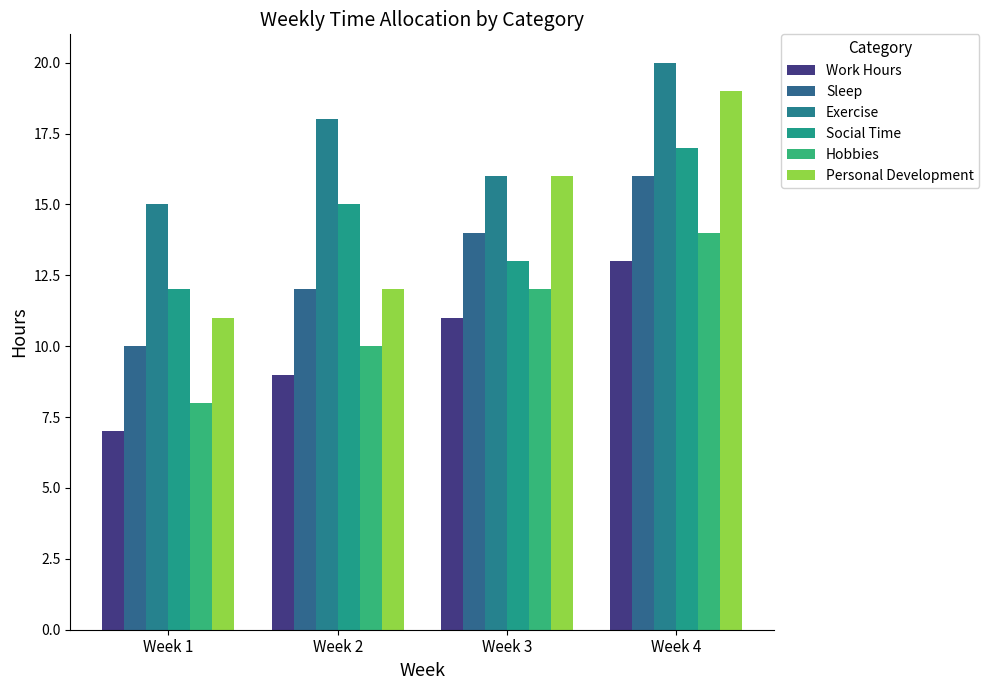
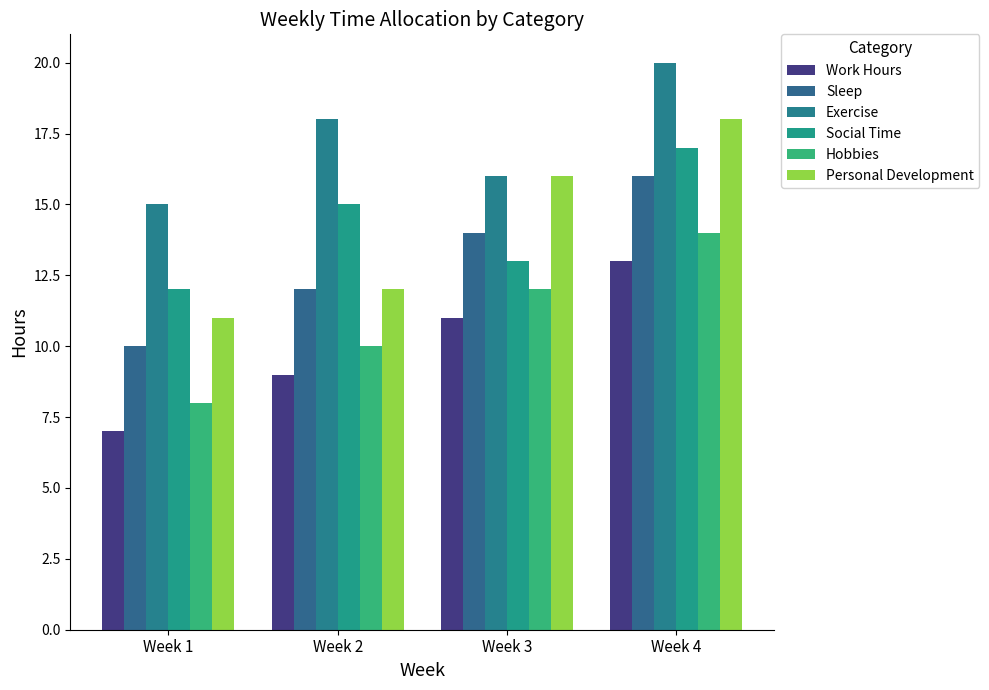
  {
    "Personal Development": {
      "Week 1": 11,
      "Week 2": 12,
      "Week 3": 16,
-     "Week 4": 19
+     "Week 4": 18
    }
  }
